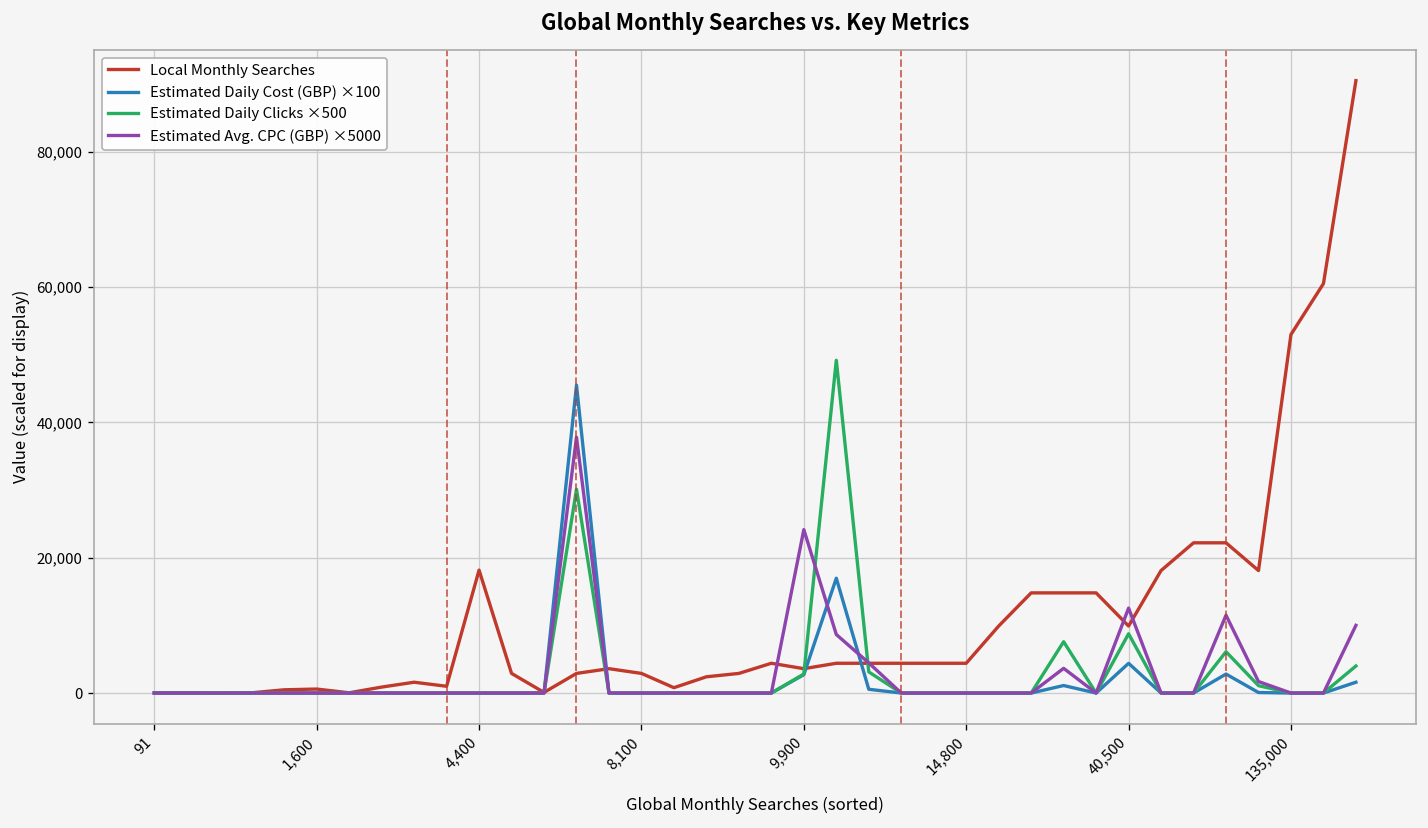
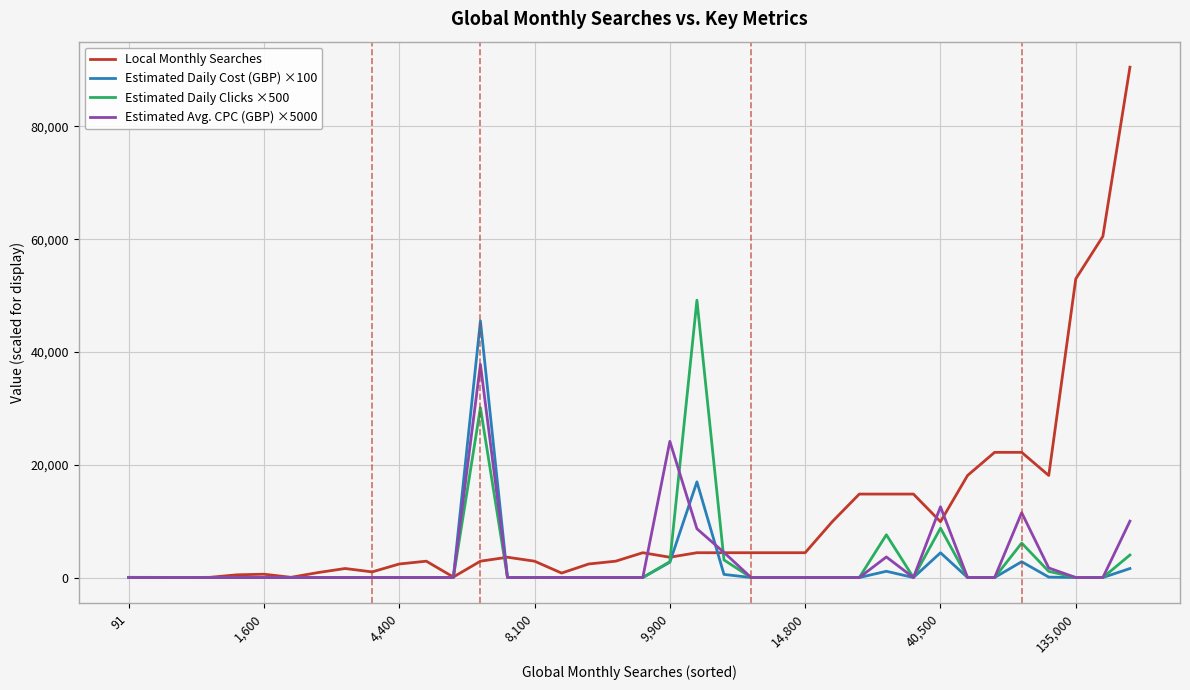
  {
    "Local Monthly Searches": {
      "1,600": "1,000",
-     "4,400": "18,000",
+     "4,400": "2,000",
      "8,100": "3,000",
      "9,900": "4,000",
      "14,800": "4,000",
      "40,500": "10,000",
      "135,000": "53,000"
    },
    "Estimated Daily Cost (GBP) ×100": {
      "40,500": "4,000"
    },
    "Estimated Daily Clicks ×500": {
      "40,500": "9,000"
    },
    "Estimated Avg. CPC (GBP) ×5000": {
      "9,900": "24,000",
      "40,500": "13,000"
    }
  }
